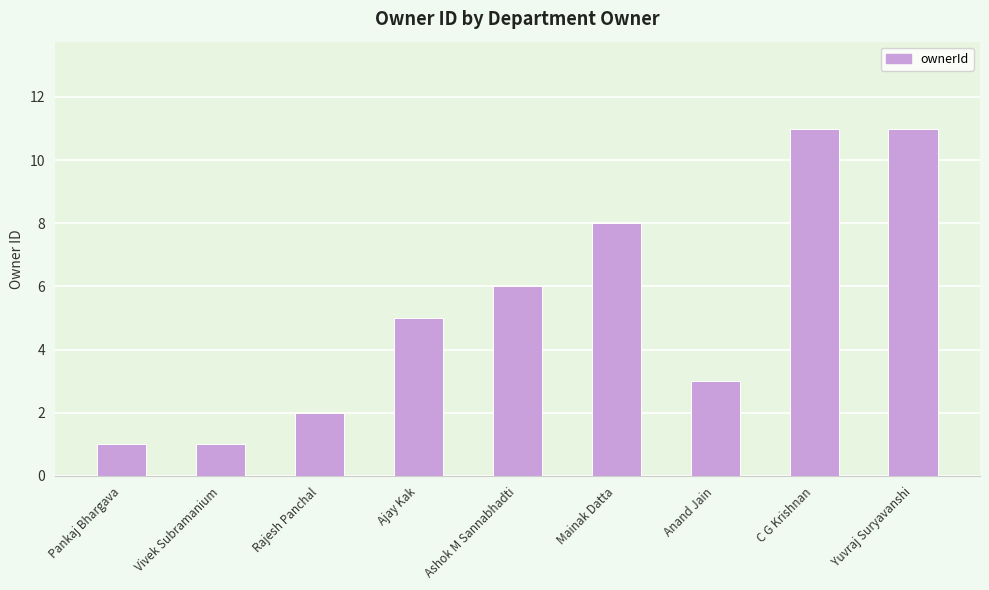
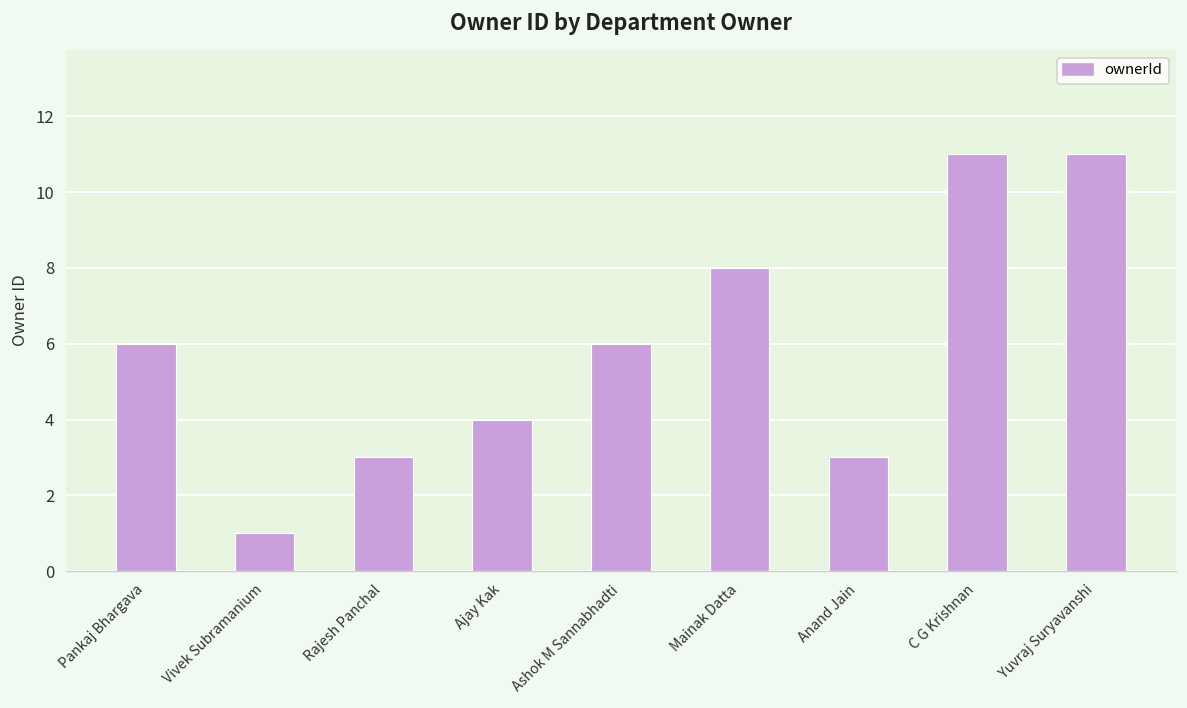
  {
-   "Pankaj Bhargava": 1,
+   "Pankaj Bhargava": 6,
    "Vivek Subramanium": 1,
-   "Rajesh Panchal": 2,
-   "Ajay Kak": 5,
+   "Rajesh Panchal": 3,
+   "Ajay Kak": 4,
    "Ashok M Sannabhadti": 6,
    "Mainak Datta": 8,
    "Anand Jain": 3,
    "C G Krishnan": 11,
    "Yuvraj Suryavanshi": 11
  }
